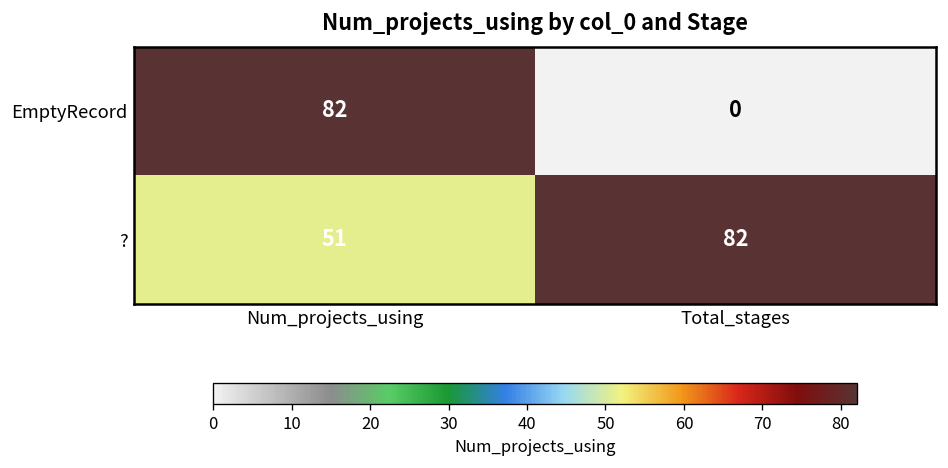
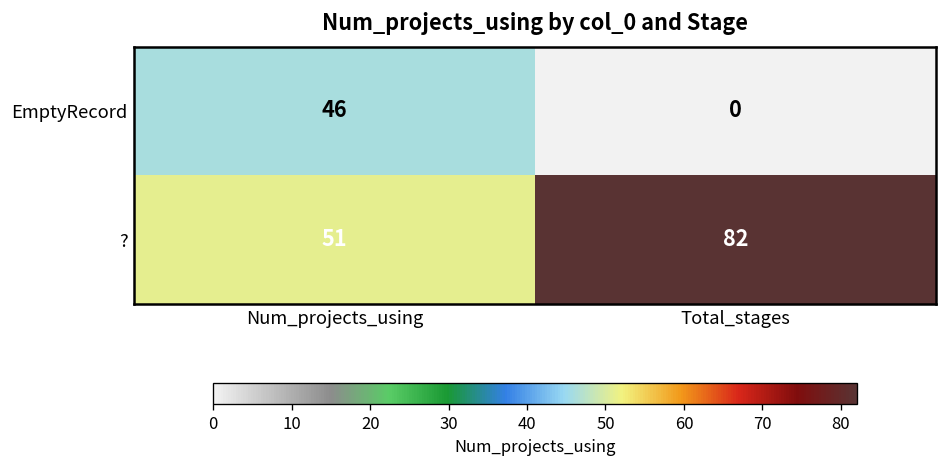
  {
    "EmptyRecord": {
-     "Num_projects_using": 82,
+     "Num_projects_using": 46,
      "Total_stages": 0
    },
    "?": {
      "Num_projects_using": 51,
      "Total_stages": 82
    }
  }
